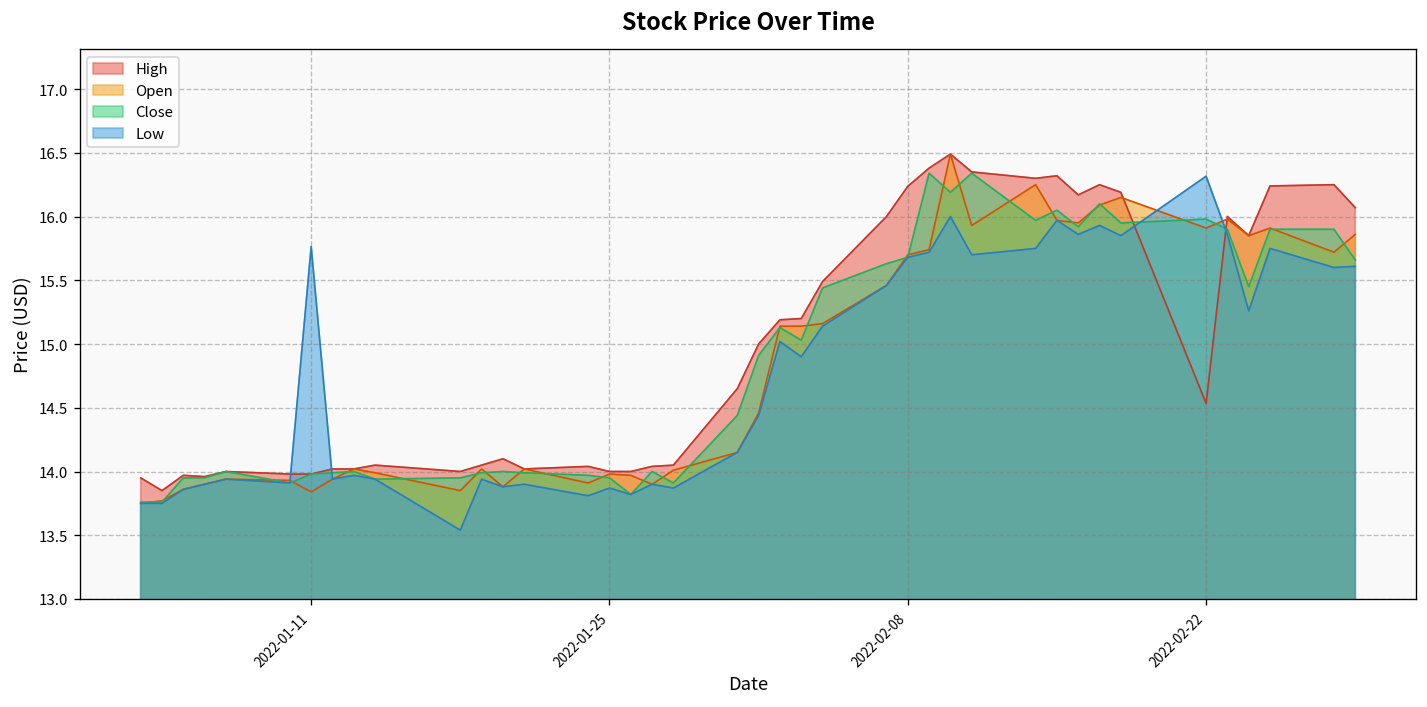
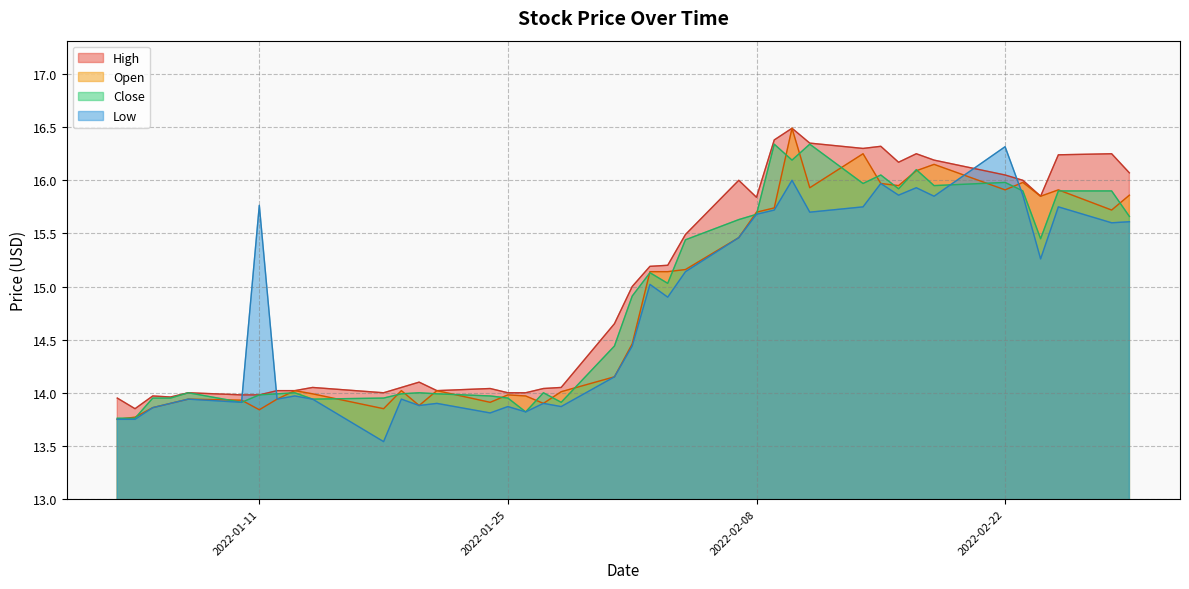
  {
    "High": {
-     "2022-02-08": 16.24,
-     "2022-02-22": 14.53
+     "2022-02-08": 15.84,
+     "2022-02-22": 16.05
    },
    "Open": {
      "2022-01-11": 13.84,
      "2022-02-22": 15.91
    },
    "Close": {
      "2022-01-25": 13.95,
      "2022-02-22": 15.98
    },
    "Low": {
      "2022-01-11": 15.76,
      "2022-01-25": 13.87,
      "2022-02-22": 16.32
    }
  }
